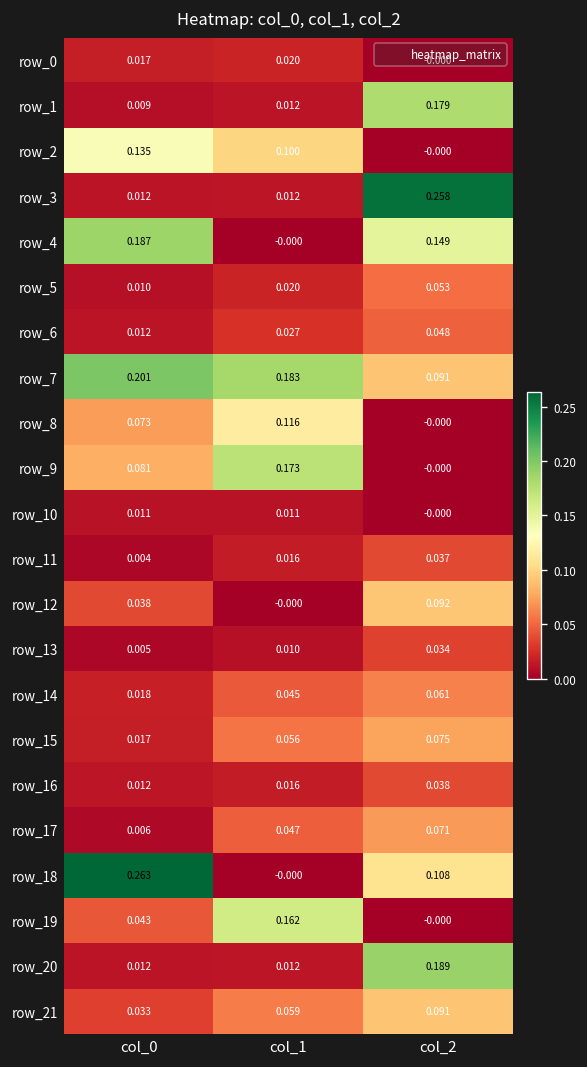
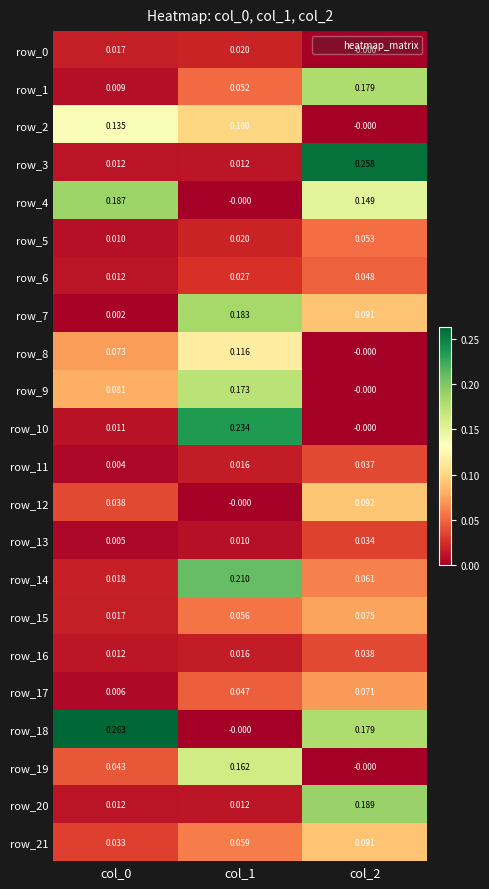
  {
    "row_0": {
      "col_0": 0.017,
      "col_1": 0.020
    },
    "row_1": {
      "col_0": 0.009,
-     "col_1": 0.012,
+     "col_1": 0.052,
      "col_2": 0.179
    },
    "row_2": {
      "col_0": 0.135,
      "col_1": 0.100,
      "col_2": -0.000
    },
    "row_3": {
      "col_0": 0.012,
      "col_1": 0.012,
      "col_2": 0.258
    },
    "row_4": {
      "col_0": 0.187,
      "col_1": -0.000,
      "col_2": 0.149
    },
    "row_5": {
      "col_0": 0.010,
      "col_1": 0.020,
      "col_2": 0.053
    },
    "row_6": {
      "col_0": 0.012,
      "col_1": 0.027,
      "col_2": 0.048
    },
    "row_7": {
-     "col_0": 0.201,
+     "col_0": 0.002,
      "col_1": 0.183,
      "col_2": 0.091
    },
    "row_8": {
      "col_0": 0.073,
      "col_1": 0.116,
      "col_2": -0.000
    },
    "row_9": {
      "col_0": 0.081,
      "col_1": 0.173,
      "col_2": -0.000
    },
    "row_10": {
      "col_0": 0.011,
-     "col_1": 0.011,
+     "col_1": 0.234,
      "col_2": -0.000
    },
    "row_11": {
      "col_0": 0.004,
      "col_1": 0.016,
      "col_2": 0.037
    },
    "row_12": {
      "col_0": 0.038,
      "col_1": -0.000,
      "col_2": 0.092
    },
    "row_13": {
      "col_0": 0.005,
      "col_1": 0.010,
      "col_2": 0.034
    },
    "row_14": {
      "col_0": 0.018,
-     "col_1": 0.045,
+     "col_1": 0.210,
      "col_2": 0.061
    },
    "row_15": {
      "col_0": 0.017,
      "col_1": 0.056,
      "col_2": 0.075
    },
    "row_16": {
      "col_0": 0.012,
      "col_1": 0.016,
      "col_2": 0.038
    },
    "row_17": {
      "col_0": 0.006,
      "col_1": 0.047,
      "col_2": 0.071
    },
    "row_18": {
      "col_0": 0.263,
      "col_1": -0.000,
-     "col_2": 0.108
+     "col_2": 0.179
    },
    "row_19": {
      "col_0": 0.043,
      "col_1": 0.162,
      "col_2": -0.000
    },
    "row_20": {
      "col_0": 0.012,
      "col_1": 0.012,
      "col_2": 0.189
    },
    "row_21": {
      "col_0": 0.033,
      "col_1": 0.059,
      "col_2": 0.091
    }
  }
